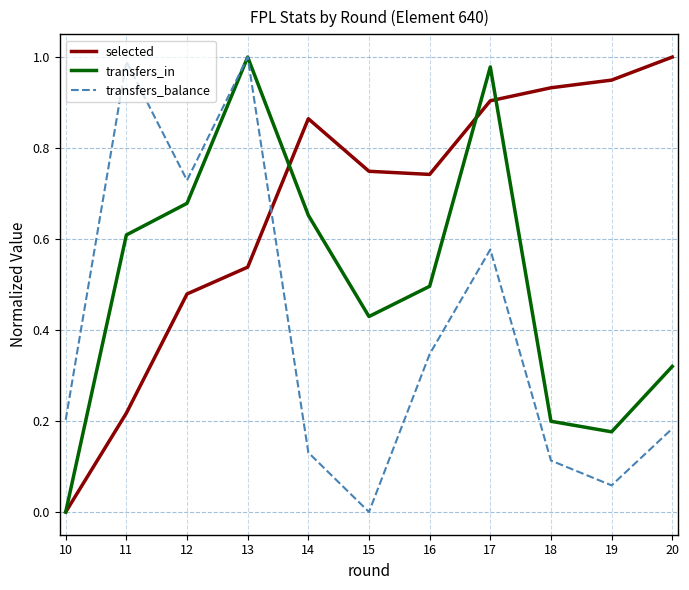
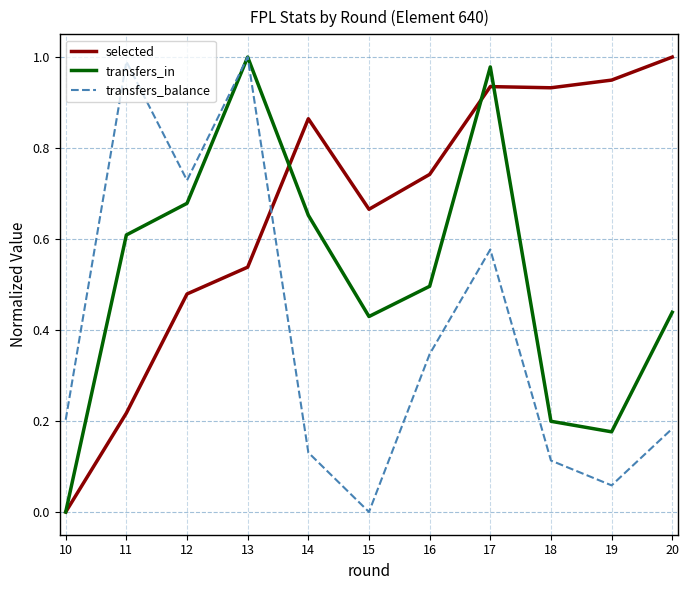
  {
    "selected": {
      "11": 0.22,
      "12": 0.48,
      "13": 0.54,
      "14": 0.86,
-     "15": 0.75,
+     "15": 0.67,
      "16": 0.74,
-     "17": 0.90,
+     "17": 0.94,
      "18": 0.93,
      "19": 0.95,
      "20": 1.00
    },
    "transfers_in": {
      "11": 0.61,
      "12": 0.68,
      "14": 0.65,
      "15": 0.43,
      "16": 0.50,
      "17": 0.98,
      "18": 0.20,
      "19": 0.18,
-     "20": 0.32
+     "20": 0.44
    },
    "transfers_balance": {
      "10": 0.20,
      "12": 0.73,
      "14": 0.13,
      "15": 0.00,
      "16": 0.35,
      "17": 0.58,
      "18": 0.11,
      "19": 0.06,
      "20": 0.18
    }
  }
